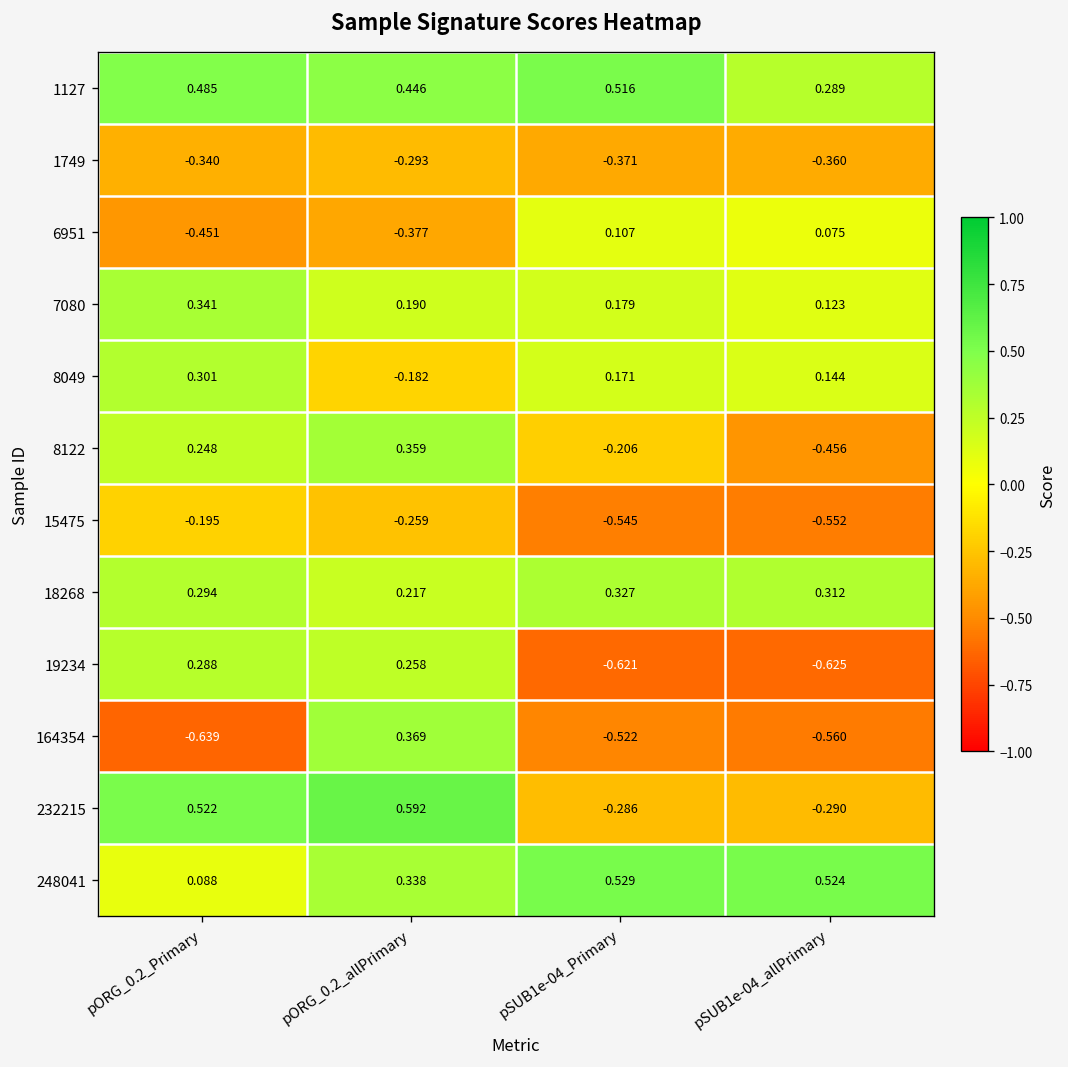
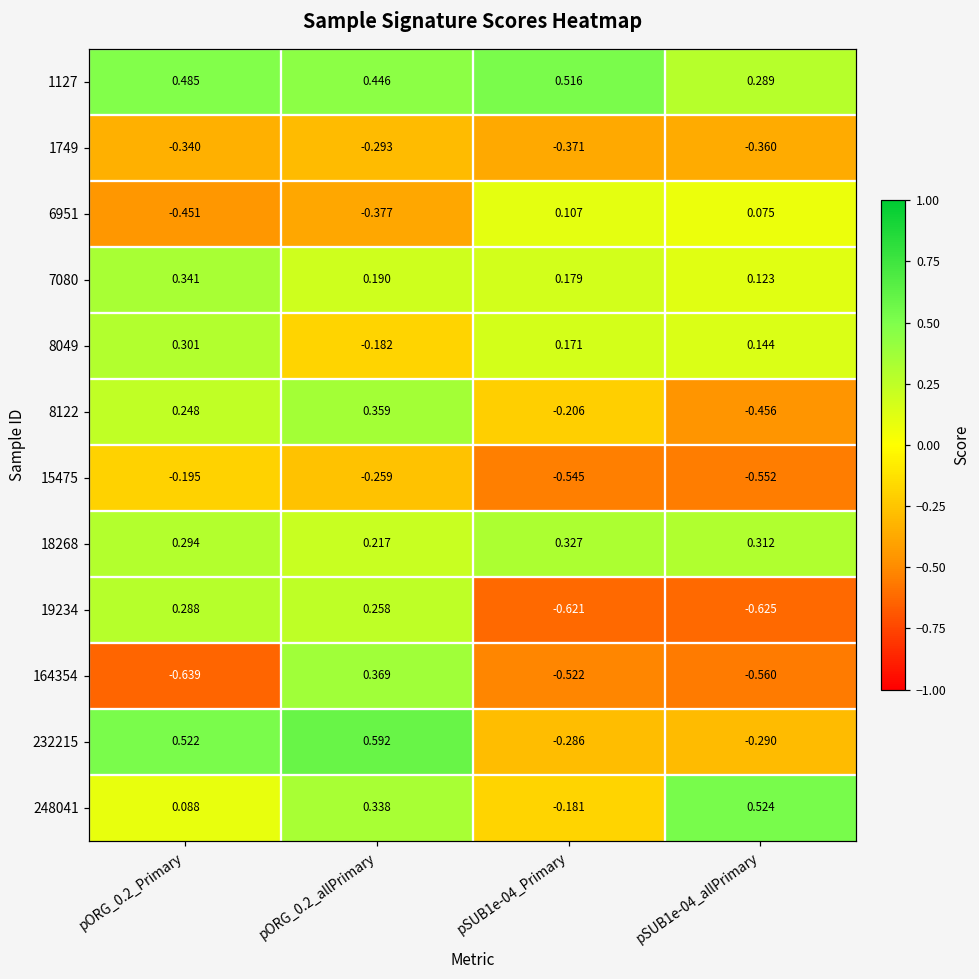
  {
    "1127": {
      "pORG_0.2_Primary": 0.485,
      "pORG_0.2_allPrimary": 0.446,
      "pSUB1e-04_Primary": 0.516,
      "pSUB1e-04_allPrimary": 0.289
    },
    "1749": {
      "pORG_0.2_Primary": -0.340,
      "pORG_0.2_allPrimary": -0.293,
      "pSUB1e-04_Primary": -0.371,
      "pSUB1e-04_allPrimary": -0.360
    },
    "6951": {
      "pORG_0.2_Primary": -0.451,
      "pORG_0.2_allPrimary": -0.377,
      "pSUB1e-04_Primary": 0.107,
      "pSUB1e-04_allPrimary": 0.075
    },
    "7080": {
      "pORG_0.2_Primary": 0.341,
      "pORG_0.2_allPrimary": 0.190,
      "pSUB1e-04_Primary": 0.179,
      "pSUB1e-04_allPrimary": 0.123
    },
    "8049": {
      "pORG_0.2_Primary": 0.301,
      "pORG_0.2_allPrimary": -0.182,
      "pSUB1e-04_Primary": 0.171,
      "pSUB1e-04_allPrimary": 0.144
    },
    "8122": {
      "pORG_0.2_Primary": 0.248,
      "pORG_0.2_allPrimary": 0.359,
      "pSUB1e-04_Primary": -0.206,
      "pSUB1e-04_allPrimary": -0.456
    },
    "15475": {
      "pORG_0.2_Primary": -0.195,
      "pORG_0.2_allPrimary": -0.259,
      "pSUB1e-04_Primary": -0.545,
      "pSUB1e-04_allPrimary": -0.552
    },
    "18268": {
      "pORG_0.2_Primary": 0.294,
      "pORG_0.2_allPrimary": 0.217,
      "pSUB1e-04_Primary": 0.327,
      "pSUB1e-04_allPrimary": 0.312
    },
    "19234": {
      "pORG_0.2_Primary": 0.288,
      "pORG_0.2_allPrimary": 0.258,
      "pSUB1e-04_Primary": -0.621,
      "pSUB1e-04_allPrimary": -0.625
    },
    "164354": {
      "pORG_0.2_Primary": -0.639,
      "pORG_0.2_allPrimary": 0.369,
      "pSUB1e-04_Primary": -0.522,
      "pSUB1e-04_allPrimary": -0.560
    },
    "232215": {
      "pORG_0.2_Primary": 0.522,
      "pORG_0.2_allPrimary": 0.592,
      "pSUB1e-04_Primary": -0.286,
      "pSUB1e-04_allPrimary": -0.290
    },
    "248041": {
      "pORG_0.2_Primary": 0.088,
      "pORG_0.2_allPrimary": 0.338,
-     "pSUB1e-04_Primary": 0.529,
+     "pSUB1e-04_Primary": -0.181,
      "pSUB1e-04_allPrimary": 0.524
    }
  }
